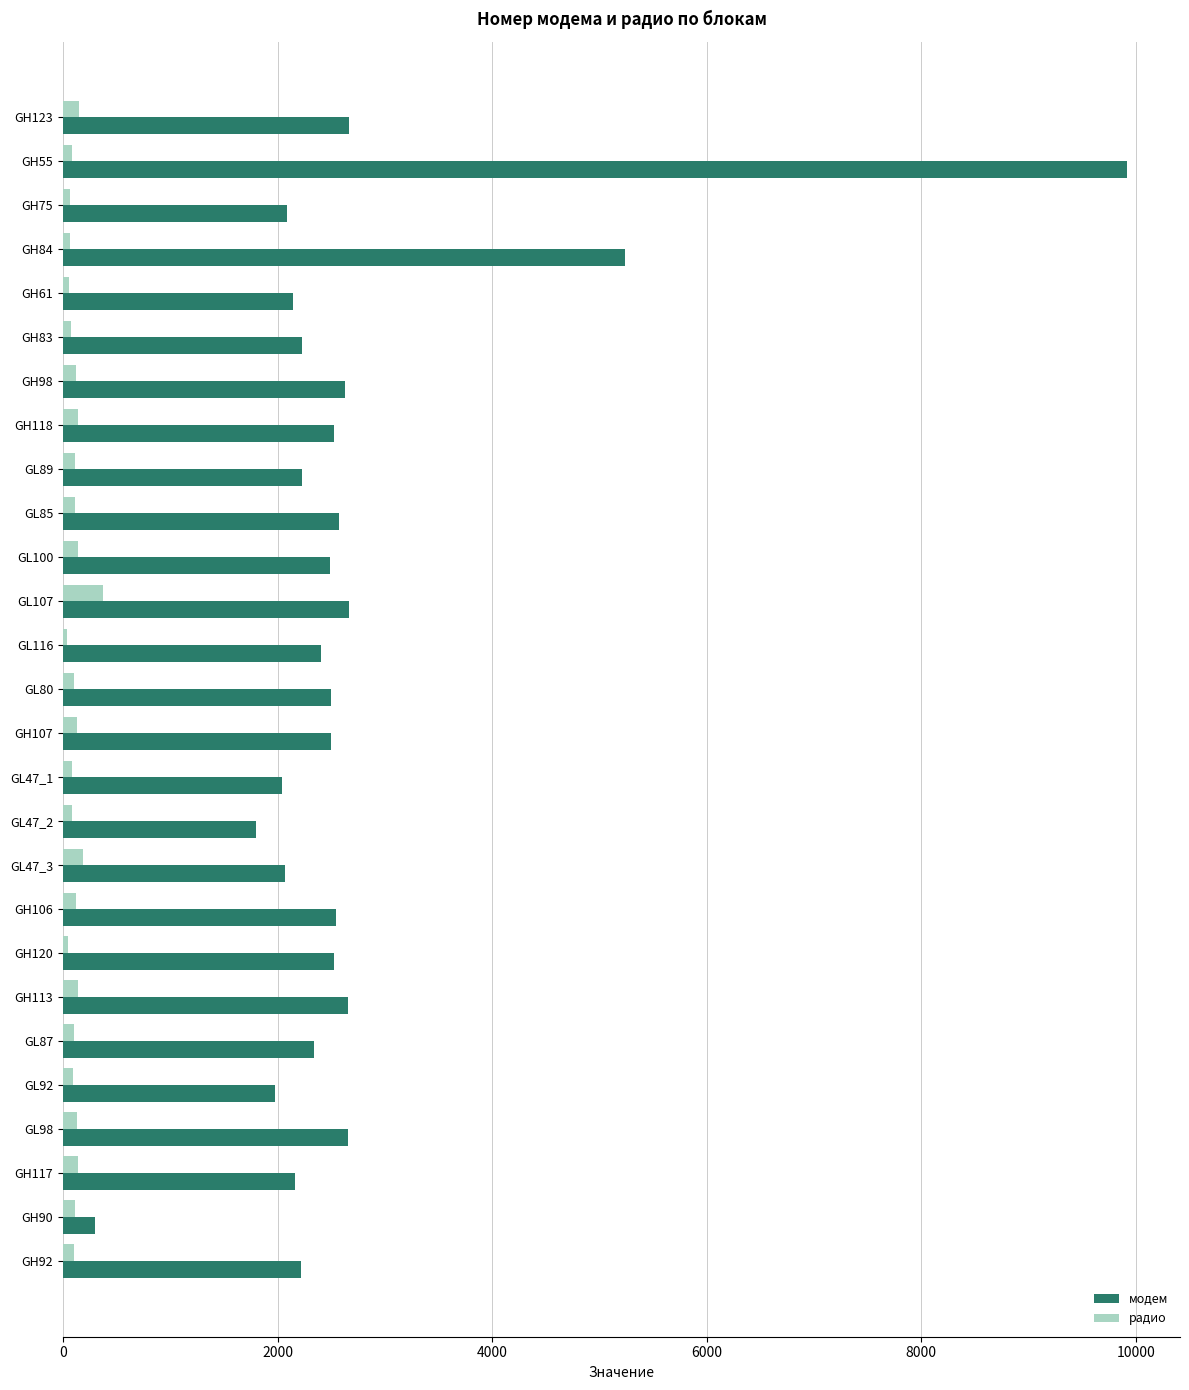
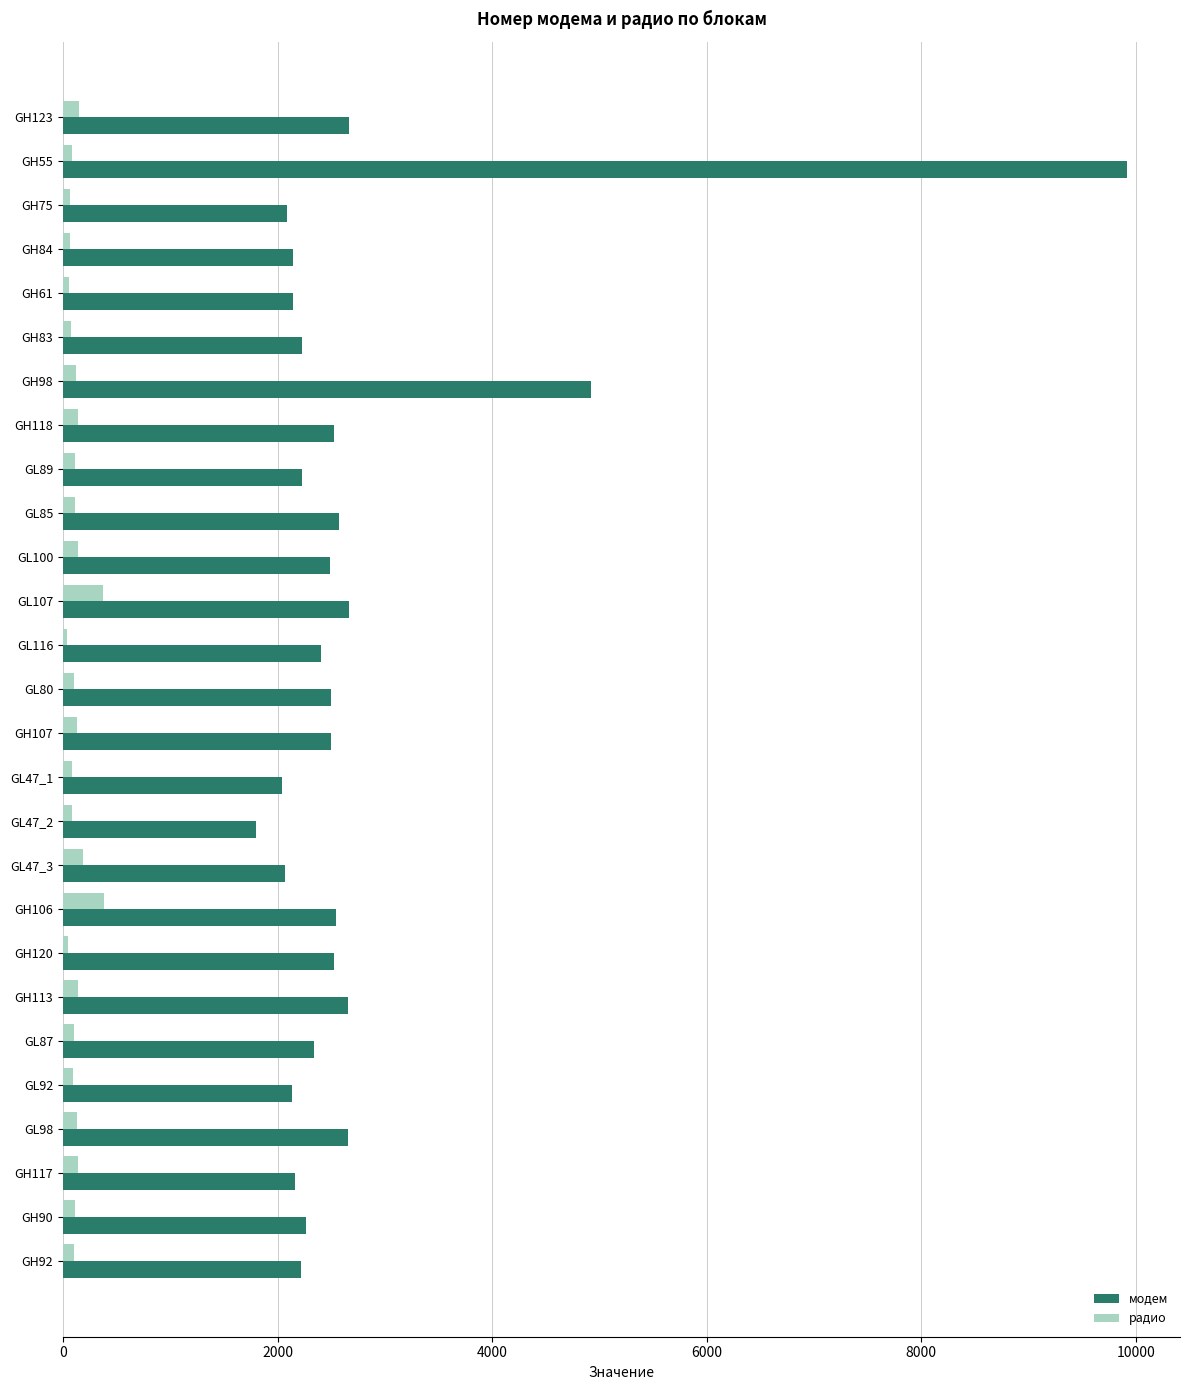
  {
    "модем": {
      "GH123": 2660,
      "GH55": 9920,
      "GH75": 2090,
-     "GH84": 5240,
+     "GH84": 2140,
      "GH61": 2140,
      "GH83": 2230,
-     "GH98": 2630,
+     "GH98": 4920,
      "GH118": 2530,
      "GL89": 2230,
      "GL85": 2580,
      "GL100": 2490,
      "GL107": 2660,
      "GL116": 2400,
      "GL80": 2500,
      "GH107": 2500,
      "GL47_1": 2040,
      "GL47_2": 1800,
      "GL47_3": 2070,
      "GH106": 2550,
      "GH120": 2530,
      "GH113": 2650,
      "GL87": 2340,
-     "GL92": 1980,
+     "GL92": 2140,
      "GL98": 2660,
      "GH117": 2160,
-     "GH90": 290,
+     "GH90": 2270,
      "GH92": 2220
    },
    "радио": {
      "GH123": 150,
      "GH55": 90,
      "GH75": 70,
      "GH84": 60,
      "GH61": 60,
      "GH83": 70,
      "GH98": 120,
      "GH118": 140,
      "GL89": 120,
      "GL85": 110,
      "GL100": 140,
      "GL107": 370,
      "GL116": 40,
      "GL80": 100,
      "GH107": 130,
      "GL47_1": 80,
      "GL47_2": 80,
      "GL47_3": 190,
-     "GH106": 120,
+     "GH106": 390,
      "GH120": 50,
      "GH113": 140,
      "GL87": 110,
      "GL92": 100,
      "GL98": 130,
      "GH117": 140,
      "GH90": 110,
      "GH92": 100
    }
  }
